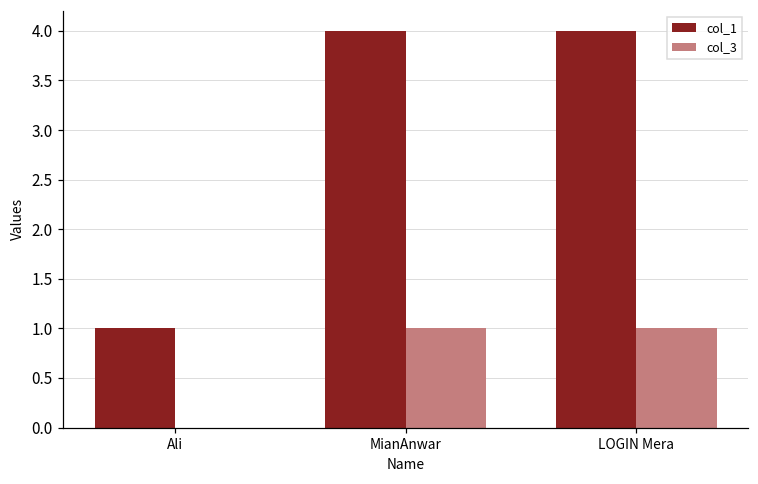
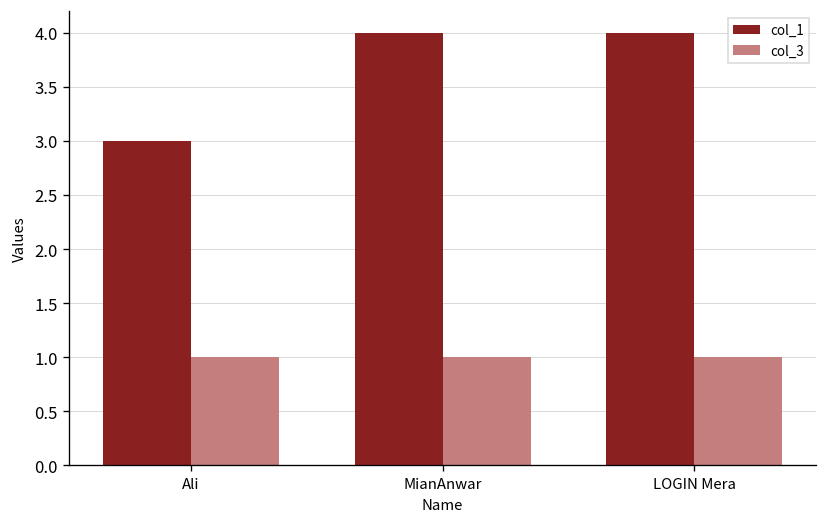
  {
    "col_1": {
-     "Ali": 1,
+     "Ali": 3,
      "MianAnwar": 4,
      "LOGIN Mera": 4
    },
    "col_3": {
-     "Ali": 0,
+     "Ali": 1,
      "MianAnwar": 1,
      "LOGIN Mera": 1
    }
  }
